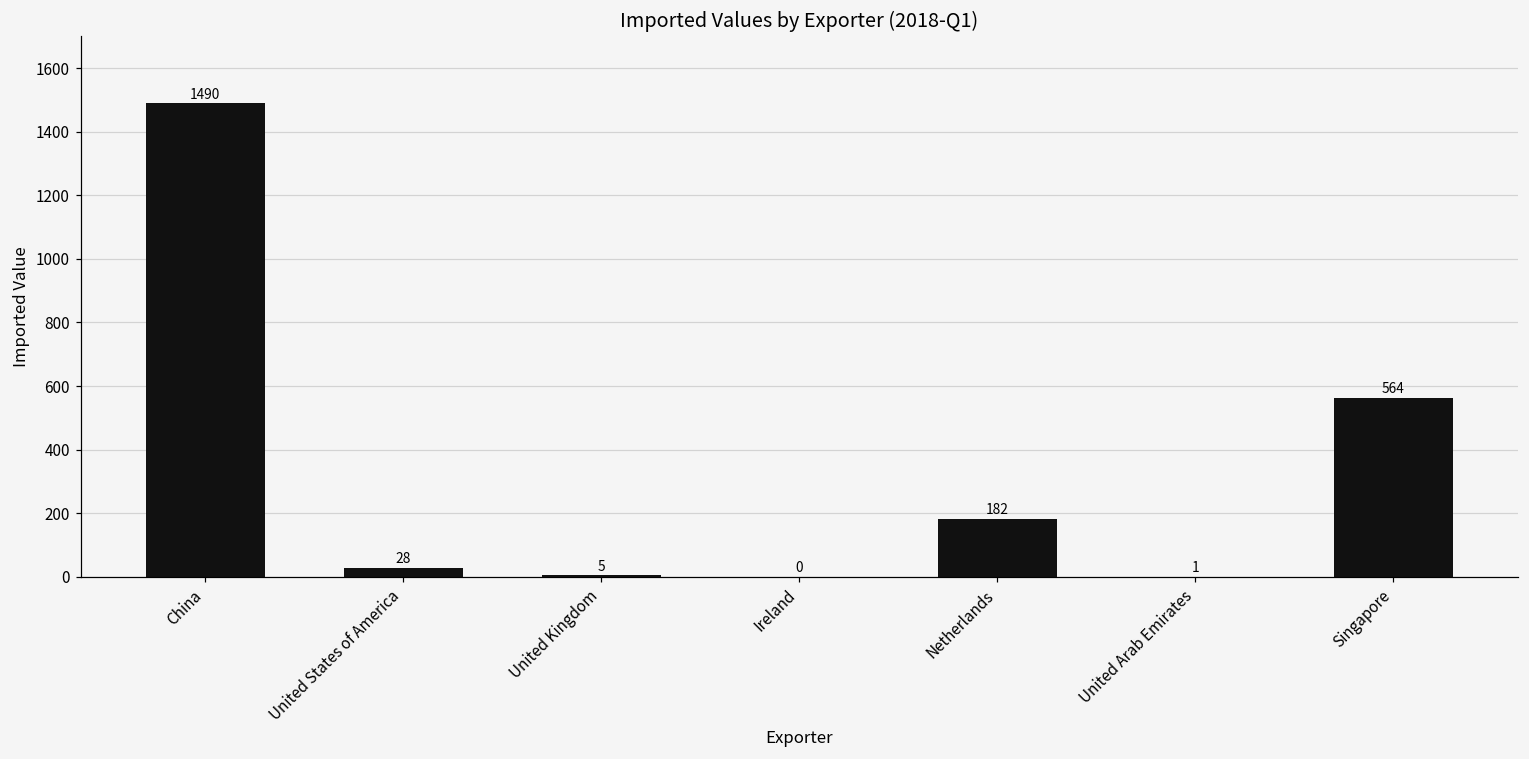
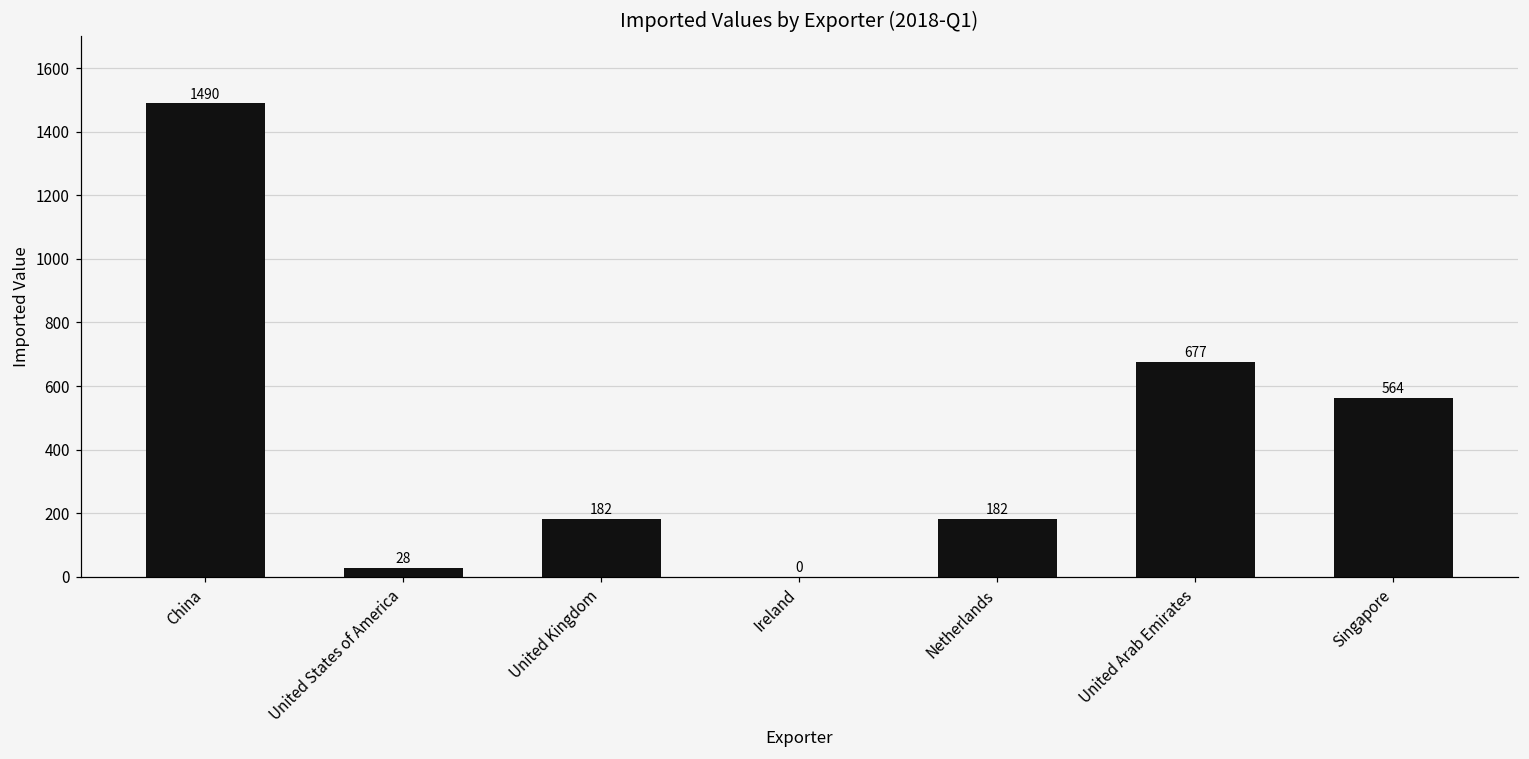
  {
    "China": 1490,
    "United States of America": 28,
-   "United Kingdom": 5,
+   "United Kingdom": 182,
    "Ireland": 0,
    "Netherlands": 182,
-   "United Arab Emirates": 1,
+   "United Arab Emirates": 677,
    "Singapore": 564
  }
